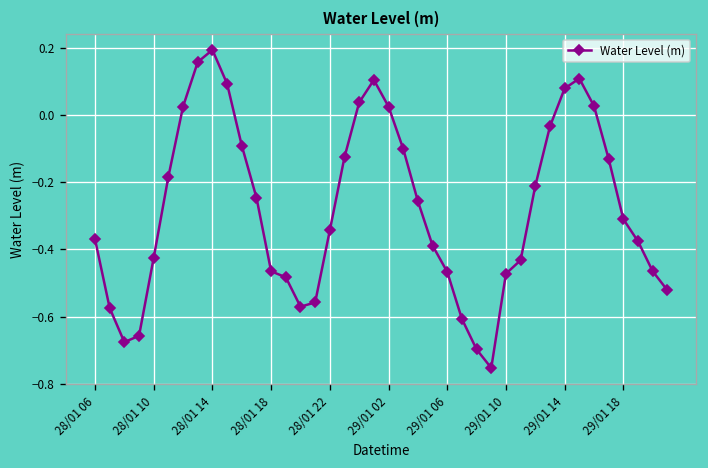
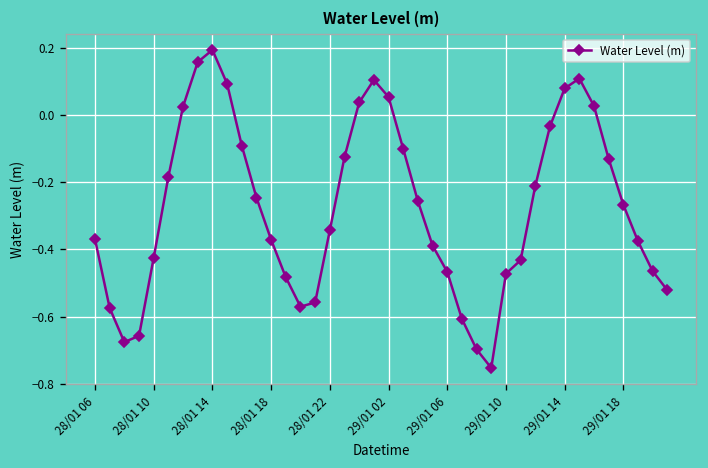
  {
    "28/01 06": -0.37,
    "28/01 10": -0.42,
    "28/01 14": 0.19,
-   "28/01 18": -0.47,
+   "28/01 18": -0.37,
    "28/01 22": -0.34,
-   "29/01 02": 0.03,
+   "29/01 02": 0.05,
    "29/01 06": -0.47,
    "29/01 10": -0.47,
    "29/01 14": 0.08,
-   "29/01 18": -0.31
+   "29/01 18": -0.27
  }
